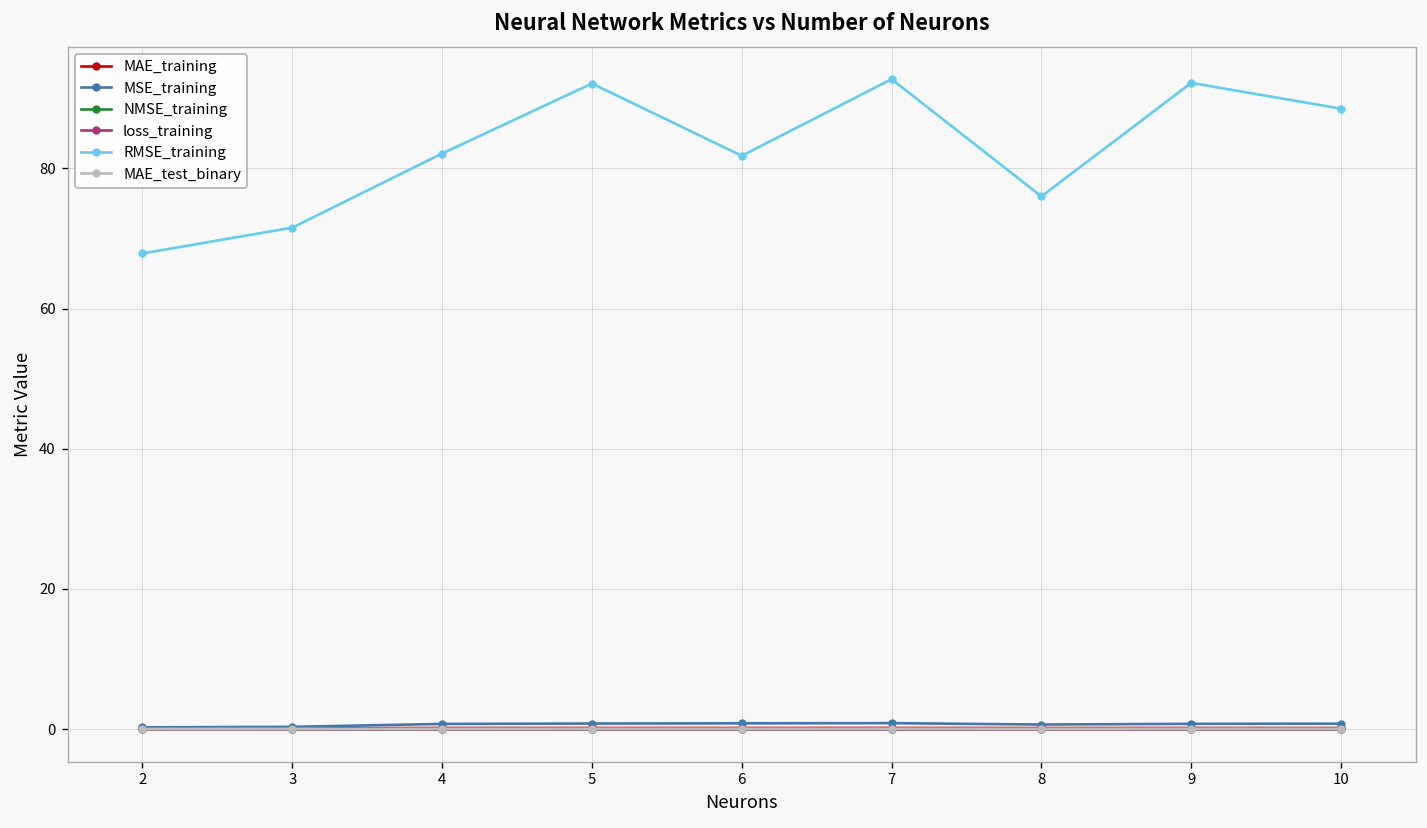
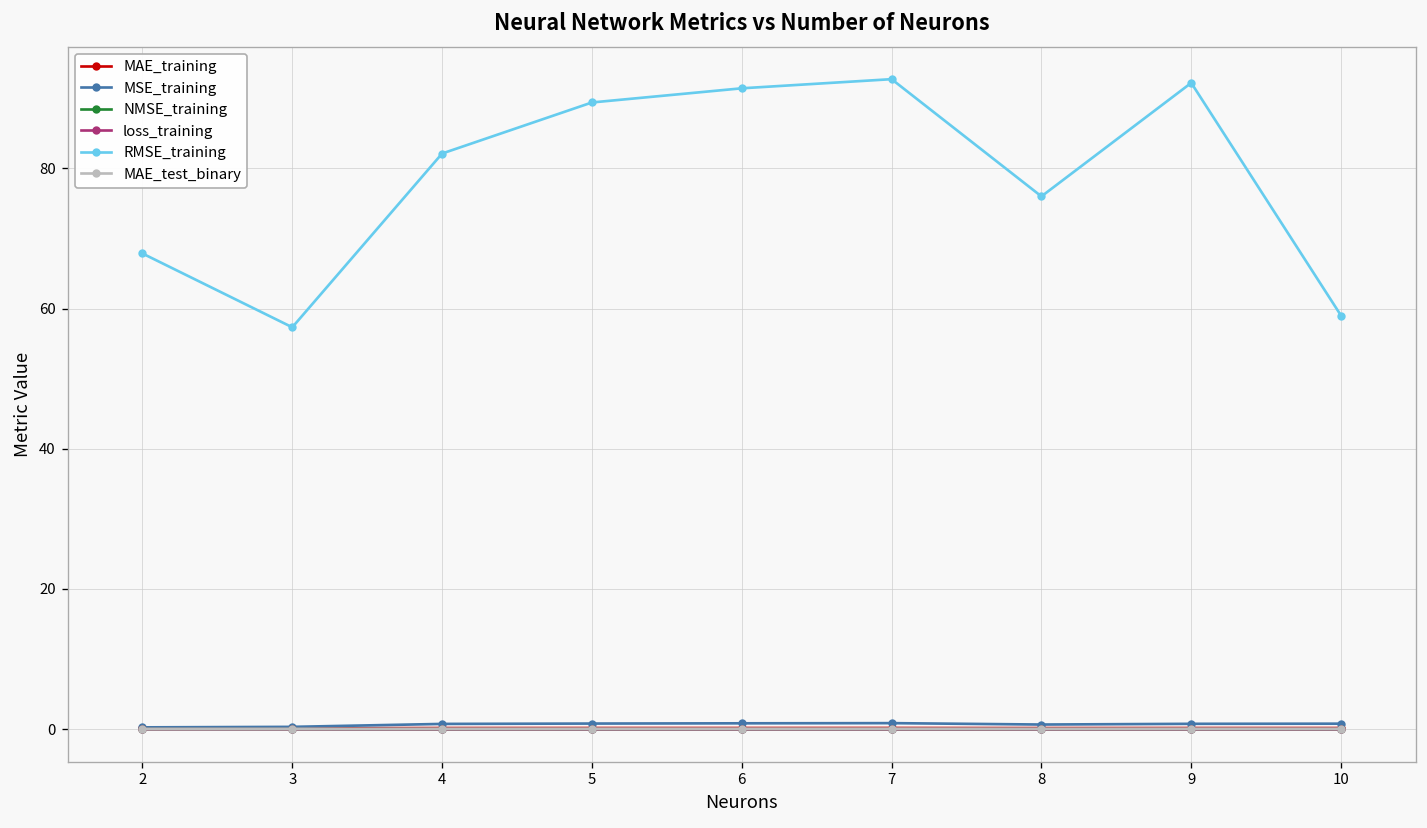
  {
    "MSE_training": {
      "4": 1,
      "5": 1,
      "6": 1,
      "7": 1,
      "8": 1,
      "9": 1,
      "10": 1
    },
    "RMSE_training": {
      "2": 68,
-     "3": 72,
+     "3": 57,
      "4": 82,
-     "5": 92,
-     "6": 82,
+     "5": 89,
+     "6": 91,
      "7": 93,
      "8": 76,
      "9": 92,
-     "10": 89
+     "10": 59
    }
  }
